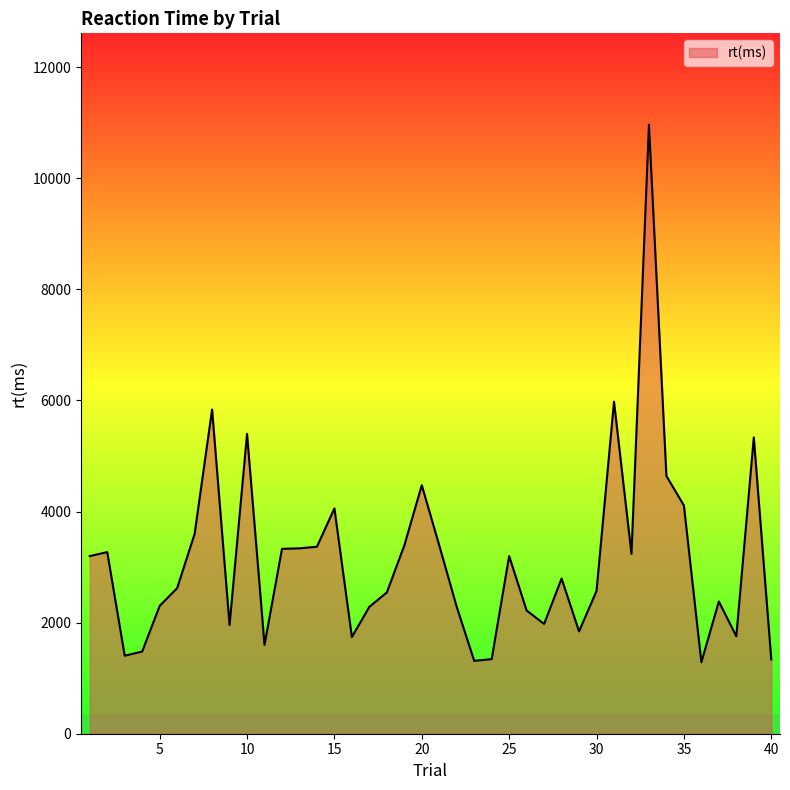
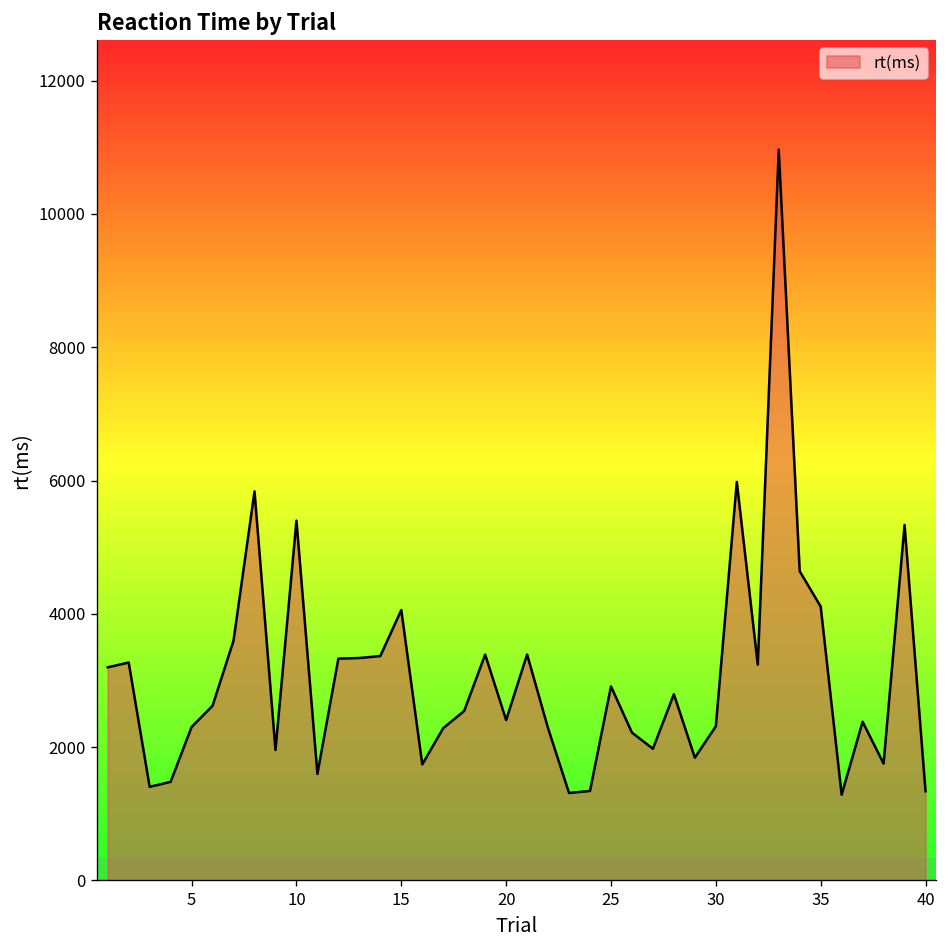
  {
    "5": 2300,
    "10": 5400,
    "15": 4100,
-   "20": 4500,
-   "25": 3200,
-   "30": 2600,
+   "20": 2400,
+   "25": 2900,
+   "30": 2300,
    "35": 4100,
    "40": 1300
  }
